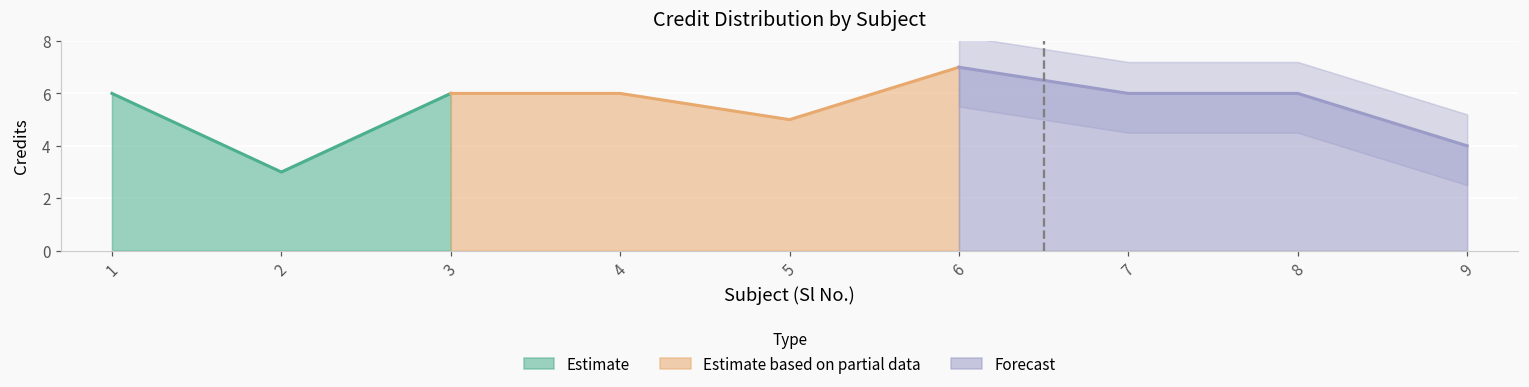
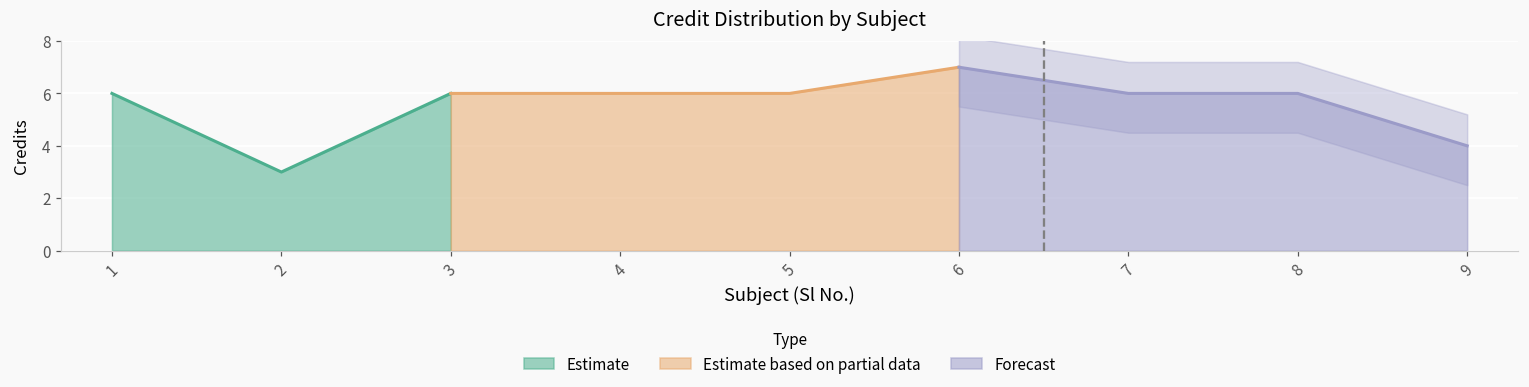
  {
    "Estimate": {
      "1": 6,
      "2": 3
    },
    "Estimate based on partial data": {
      "4": 6,
-     "5": 5
+     "5": 6
    }
  }
